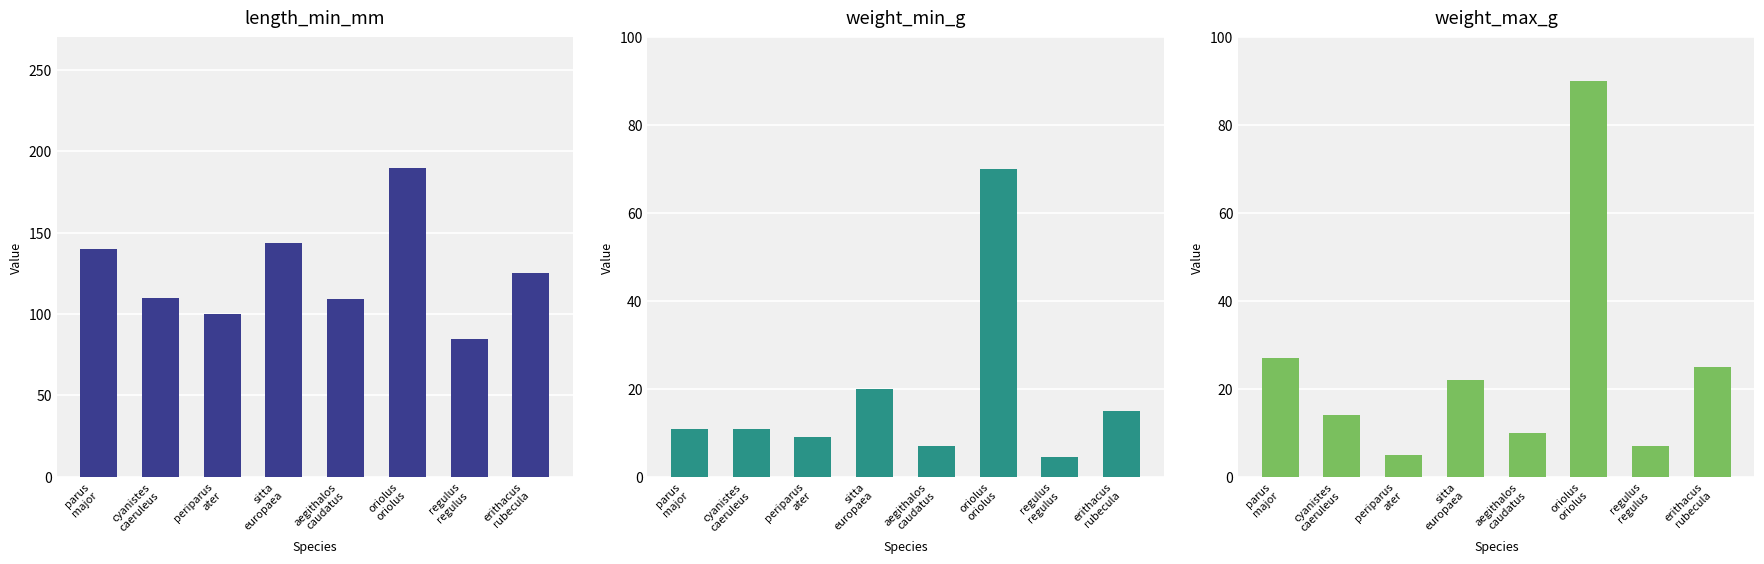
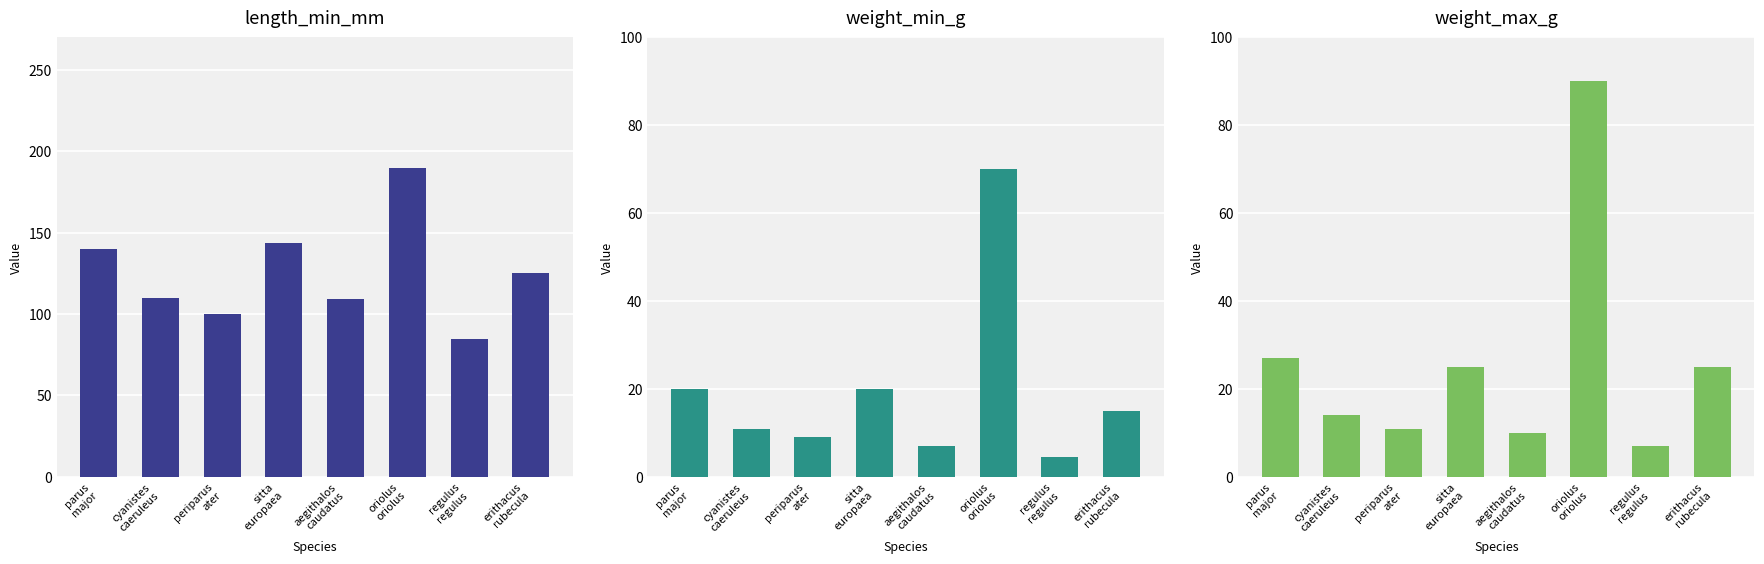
  {
    "length_min_mm": {
      "parus major": 140,
      "cyanistes caeruleus": 110,
      "periparus ater": 100,
      "sitta europaea": 144,
      "aegithalos caudatus": 109,
      "oriolus oriolus": 190,
      "regulus regulus": 85,
      "erithacus rubecula": 125
    },
    "weight_min_g": {
-     "parus major": 11,
+     "parus major": 20,
      "cyanistes caeruleus": 11,
      "periparus ater": 9,
      "sitta europaea": 20,
      "aegithalos caudatus": 7,
      "oriolus oriolus": 70,
      "regulus regulus": 5,
      "erithacus rubecula": 15
    },
    "weight_max_g": {
      "parus major": 27,
      "cyanistes caeruleus": 14,
-     "periparus ater": 5,
-     "sitta europaea": 22,
+     "periparus ater": 11,
+     "sitta europaea": 25,
      "aegithalos caudatus": 10,
      "oriolus oriolus": 90,
      "regulus regulus": 7,
      "erithacus rubecula": 25
    }
  }
